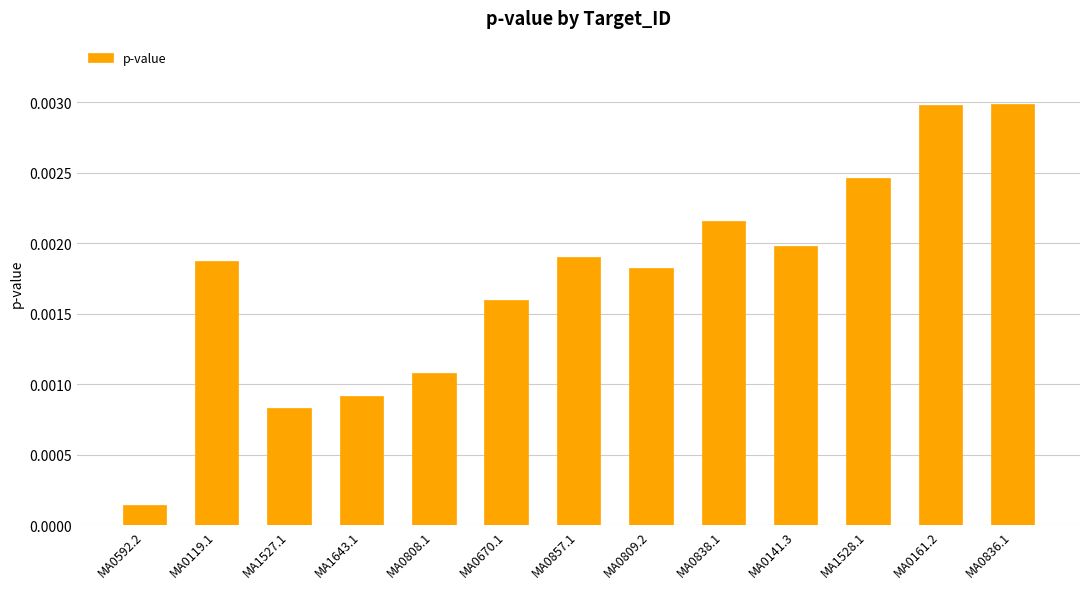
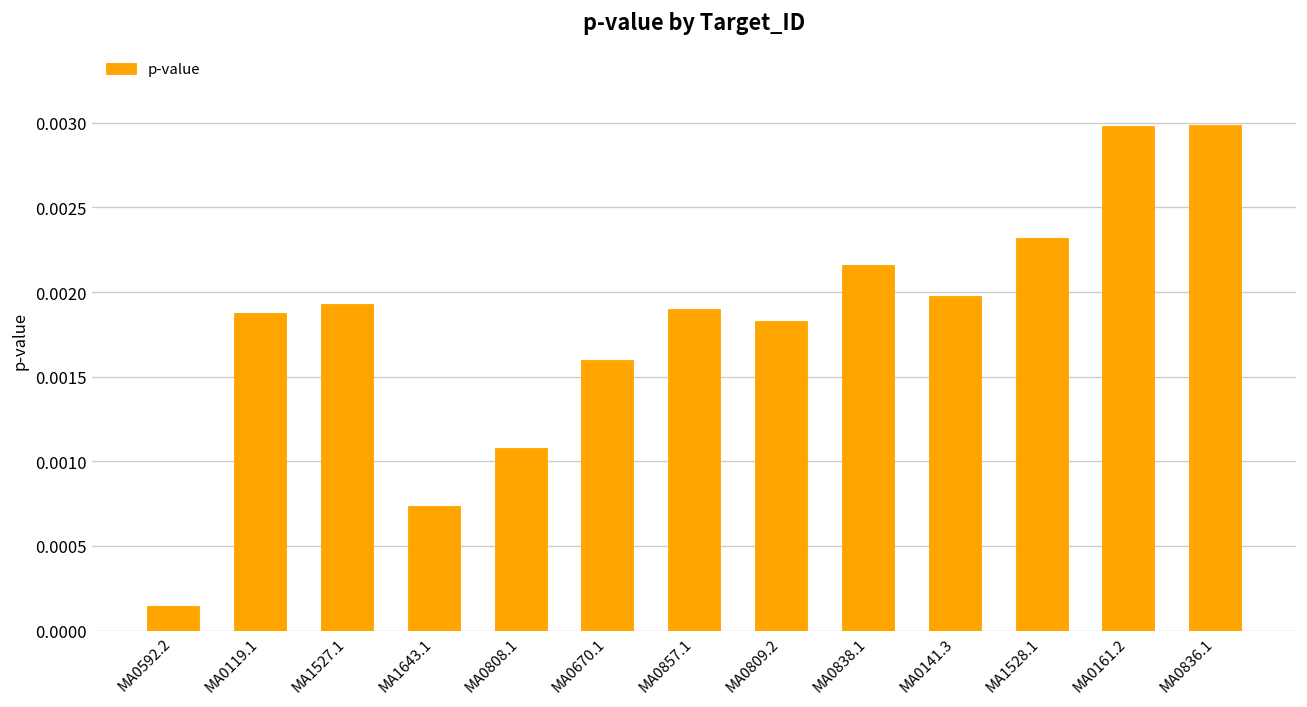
  {
    "MA0592.2": 0.00014,
    "MA0119.1": 0.00188,
-   "MA1527.1": 0.00083,
-   "MA1643.1": 0.00092,
+   "MA1527.1": 0.00193,
+   "MA1643.1": 0.00073,
    "MA0808.1": 0.00108,
    "MA0670.1": 0.00160,
    "MA0857.1": 0.00190,
    "MA0809.2": 0.00183,
    "MA0838.1": 0.00216,
    "MA0141.3": 0.00198,
-   "MA1528.1": 0.00246,
+   "MA1528.1": 0.00232,
    "MA0161.2": 0.00298,
    "MA0836.1": 0.00299
  }
